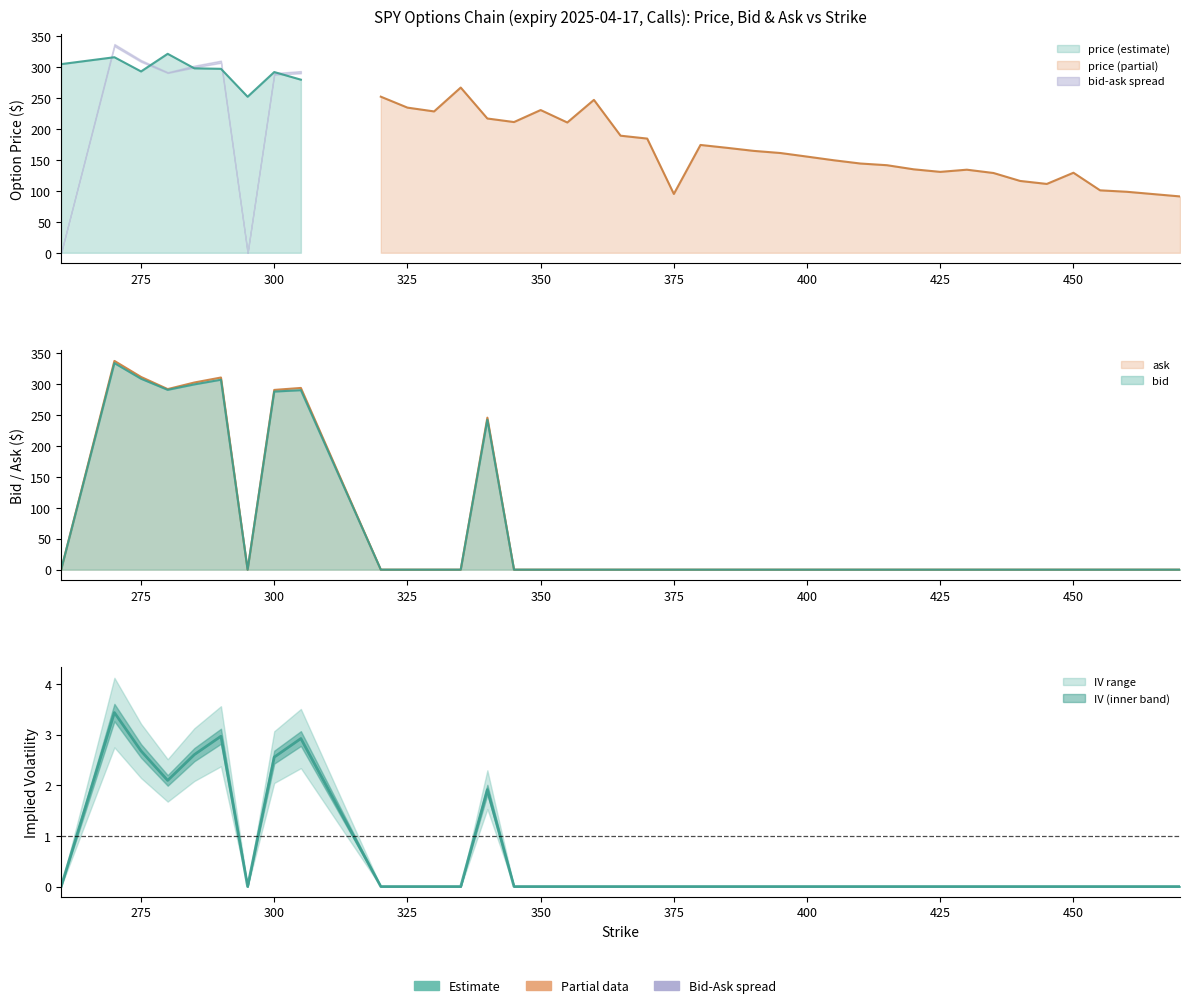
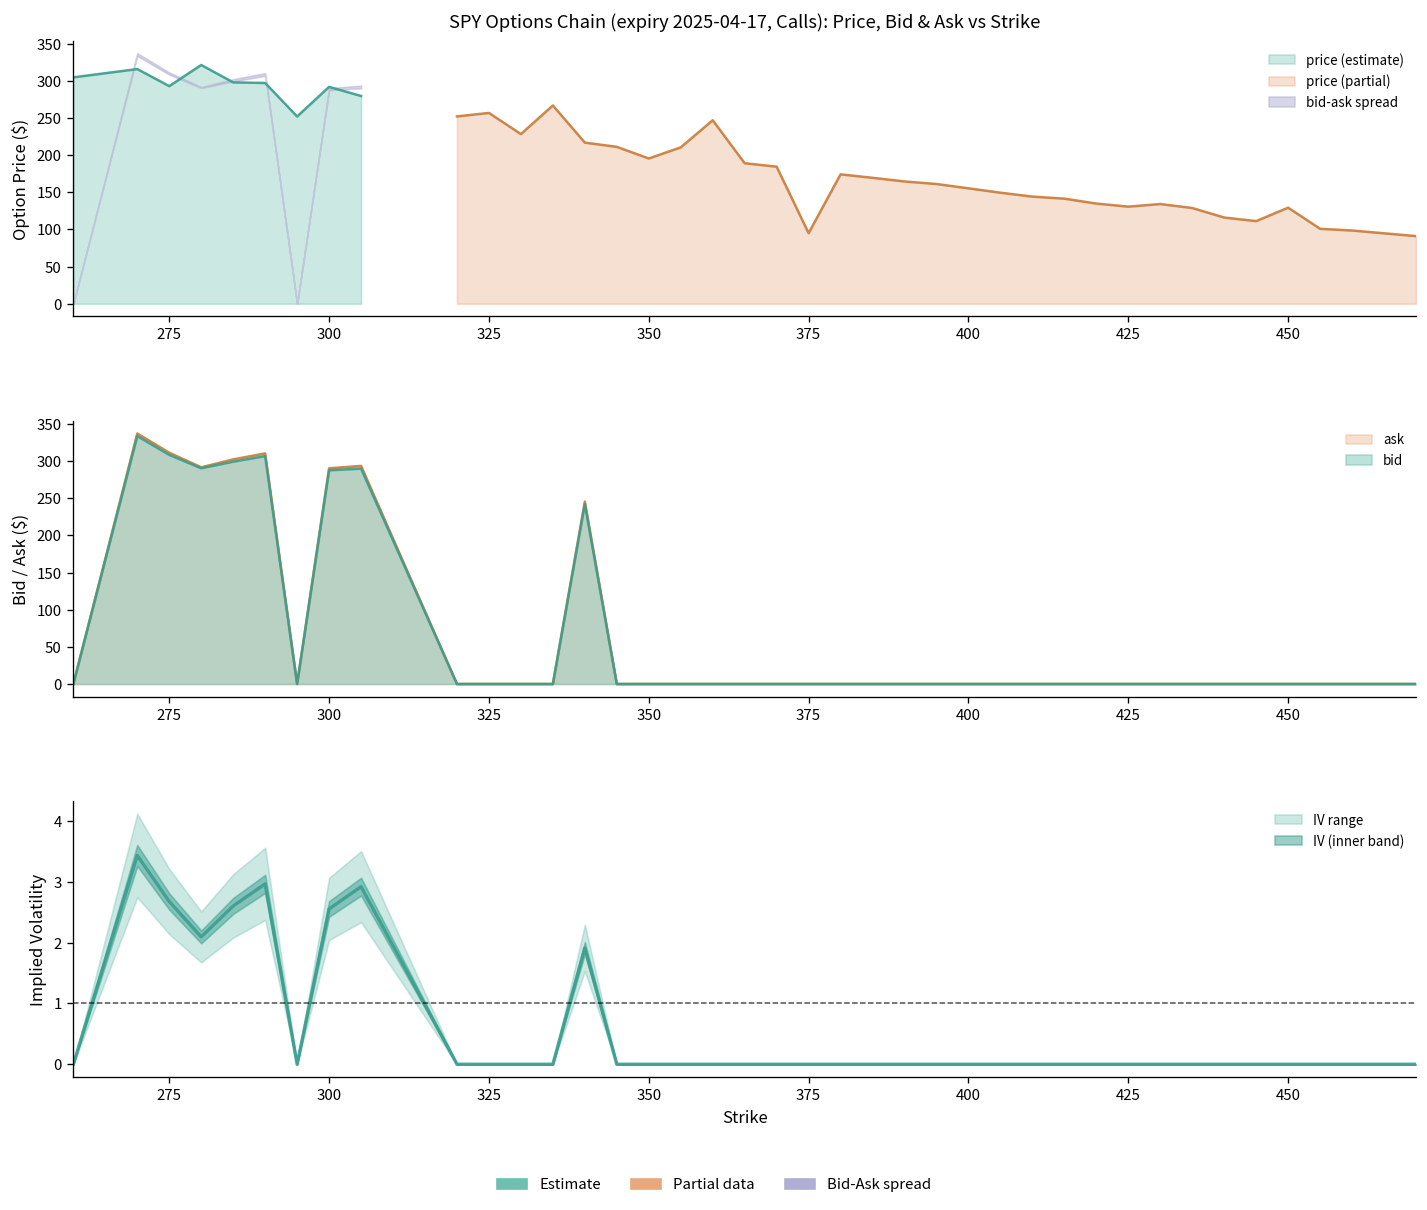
  {
    "SPY Options Chain (expiry 2025-04-17, Calls): Price, Bid & Ask vs Strike": {
      "price (partial)": {
-       "325": 230,
-       "350": 230,
+       "325": 260,
+       "350": 200,
        "375": 100,
        "400": 160,
        "425": 130,
        "450": 130
      }
    }
  }
